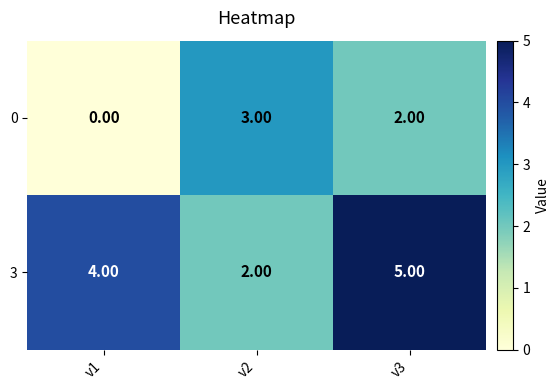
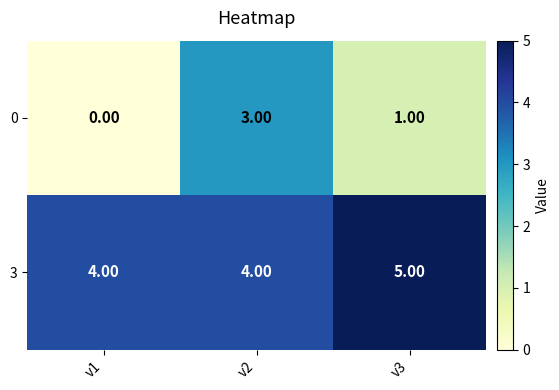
  {
    "0": {
      "v1": 0.00,
      "v2": 3.00,
-     "v3": 2.00
+     "v3": 1.00
    },
    "3": {
      "v1": 4.00,
-     "v2": 2.00,
+     "v2": 4.00,
      "v3": 5.00
    }
  }
